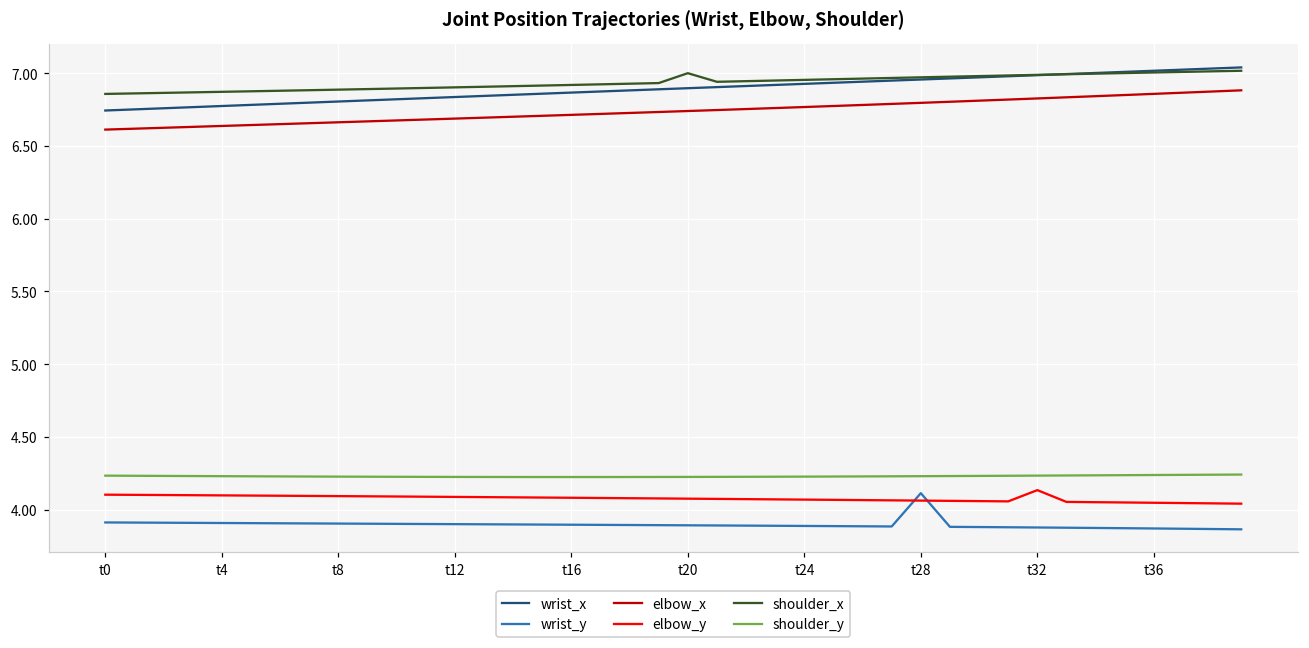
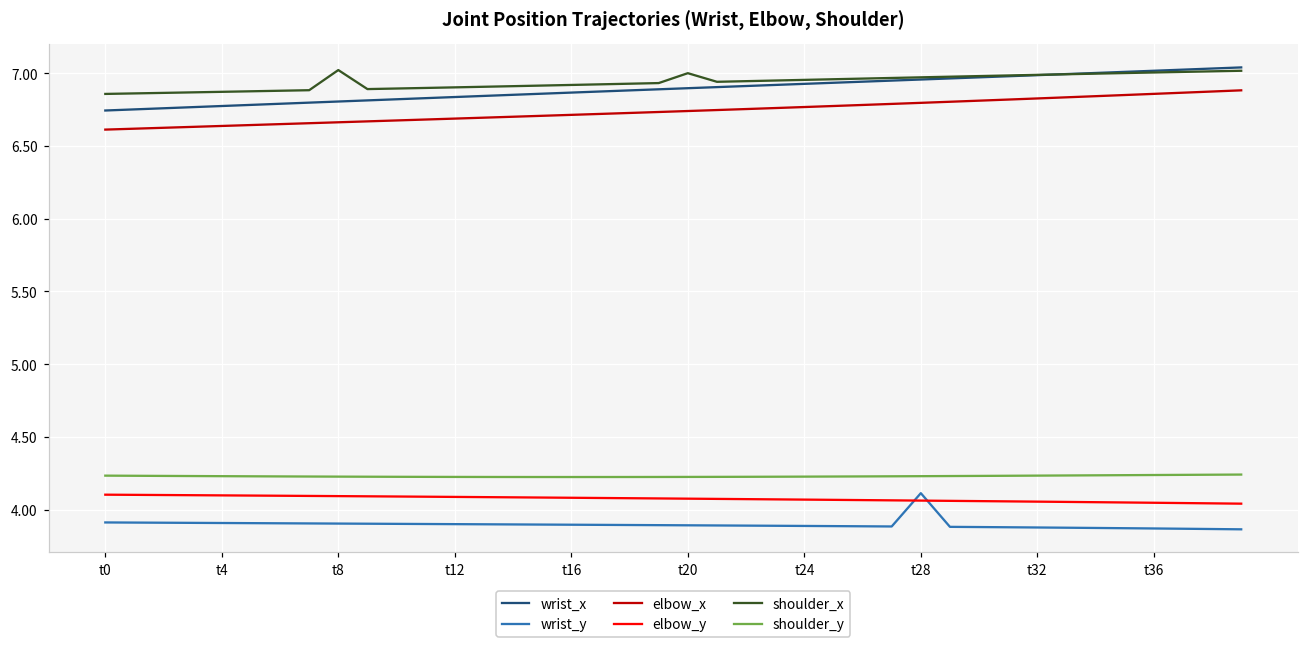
  {
    "wrist_x": {
      "t0": 6.74,
      "t4": 6.77,
      "t8": 6.81,
      "t12": 6.84,
      "t16": 6.87,
      "t20": 6.90,
      "t24": 6.93
    },
    "wrist_y": {
      "t0": 3.91,
      "t4": 3.91,
      "t8": 3.90,
      "t12": 3.90,
      "t16": 3.90,
      "t20": 3.89,
      "t24": 3.89,
      "t28": 4.11,
      "t32": 3.88,
      "t36": 3.87
    },
    "elbow_x": {
      "t0": 6.61,
      "t4": 6.64,
      "t8": 6.66,
      "t12": 6.69,
      "t16": 6.71,
      "t20": 6.74,
      "t24": 6.77,
      "t28": 6.80,
      "t32": 6.83,
      "t36": 6.86
    },
    "elbow_y": {
      "t0": 4.10,
      "t4": 4.10,
      "t8": 4.09,
      "t12": 4.09,
      "t16": 4.08,
      "t20": 4.08,
      "t24": 4.07,
      "t28": 4.06,
-     "t32": 4.13,
+     "t32": 4.06,
      "t36": 4.05
    },
    "shoulder_x": {
      "t0": 6.86,
      "t4": 6.87,
-     "t8": 6.89,
+     "t8": 7.02,
      "t12": 6.90,
      "t16": 6.92,
      "t20": 7.00,
      "t24": 6.95
    },
    "shoulder_y": {
      "t0": 4.23,
      "t4": 4.23,
      "t8": 4.23,
      "t12": 4.23,
      "t16": 4.22,
      "t20": 4.23,
      "t24": 4.23,
      "t28": 4.23,
      "t32": 4.23,
      "t36": 4.24
    }
  }
